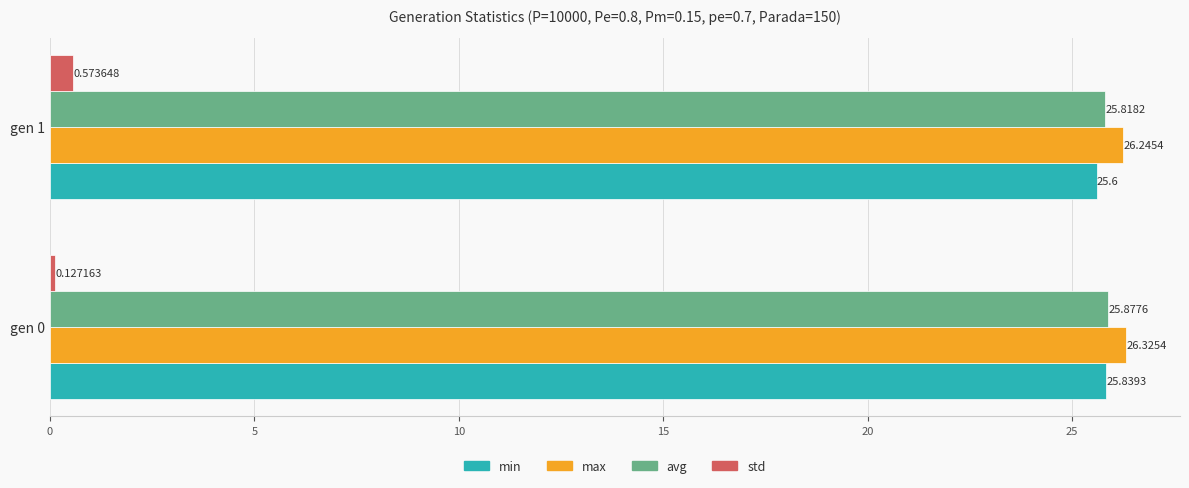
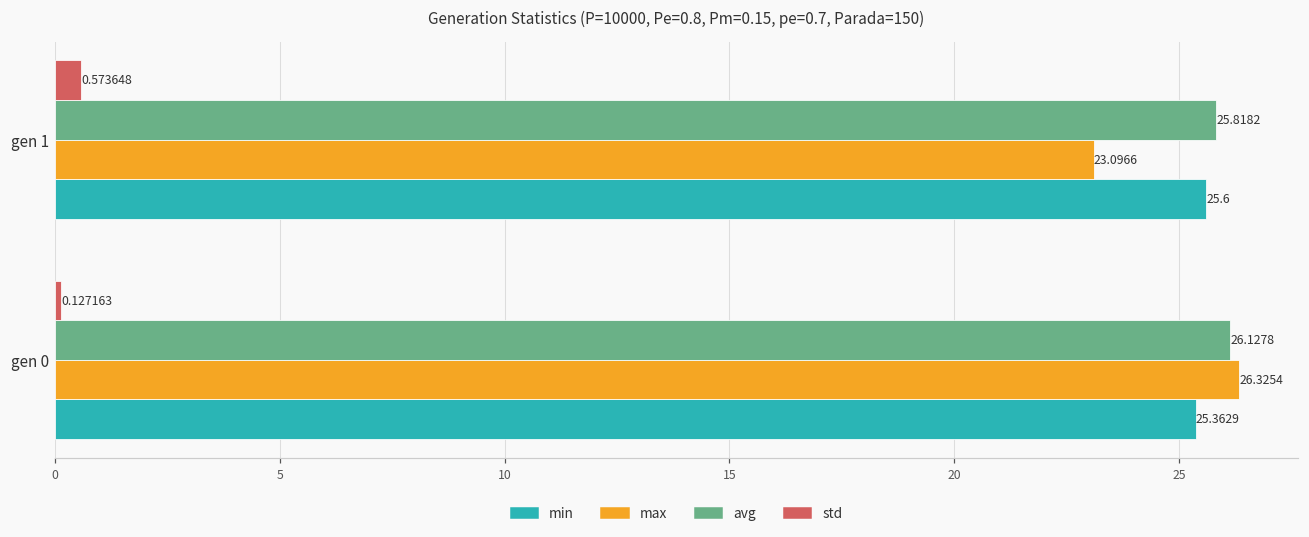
  {
    "min": {
      "gen 1": 25.6,
-     "gen 0": 25.8393
+     "gen 0": 25.3629
    },
    "max": {
-     "gen 1": 26.2454,
+     "gen 1": 23.0966,
      "gen 0": 26.3254
    },
    "avg": {
      "gen 1": 25.8182,
-     "gen 0": 25.8776
+     "gen 0": 26.1278
    },
    "std": {
      "gen 1": 0.573648,
      "gen 0": 0.127163
    }
  }
